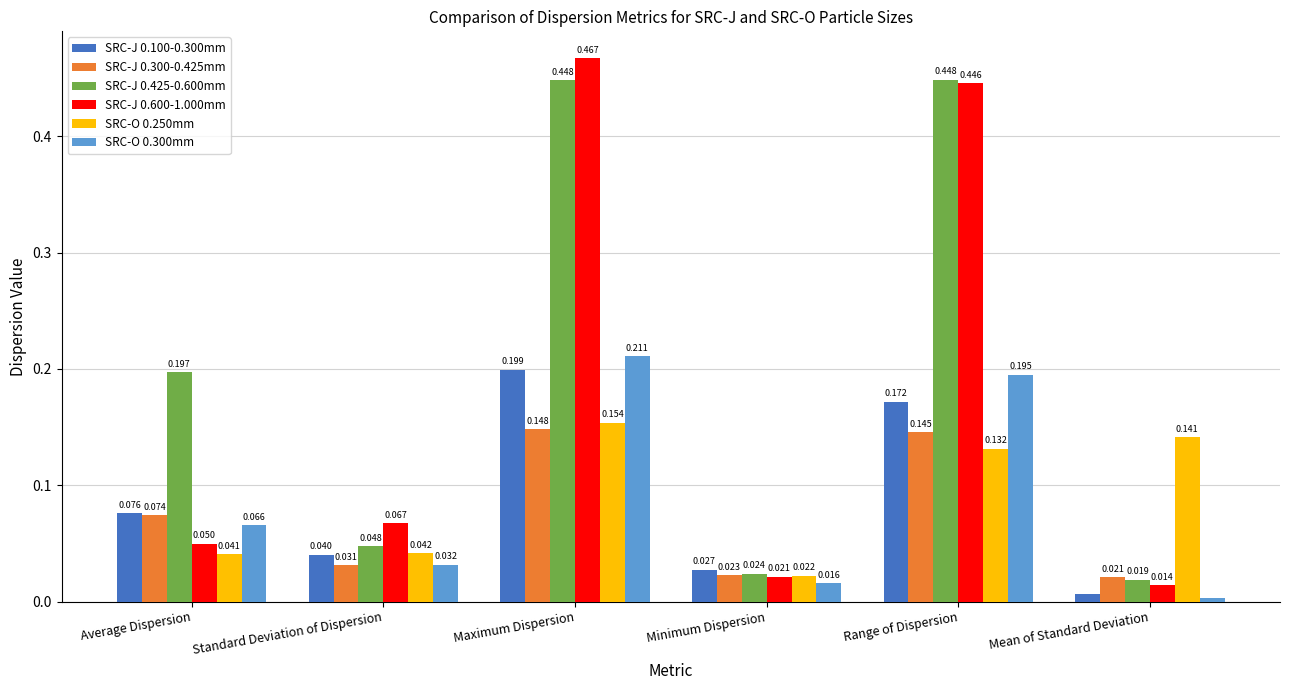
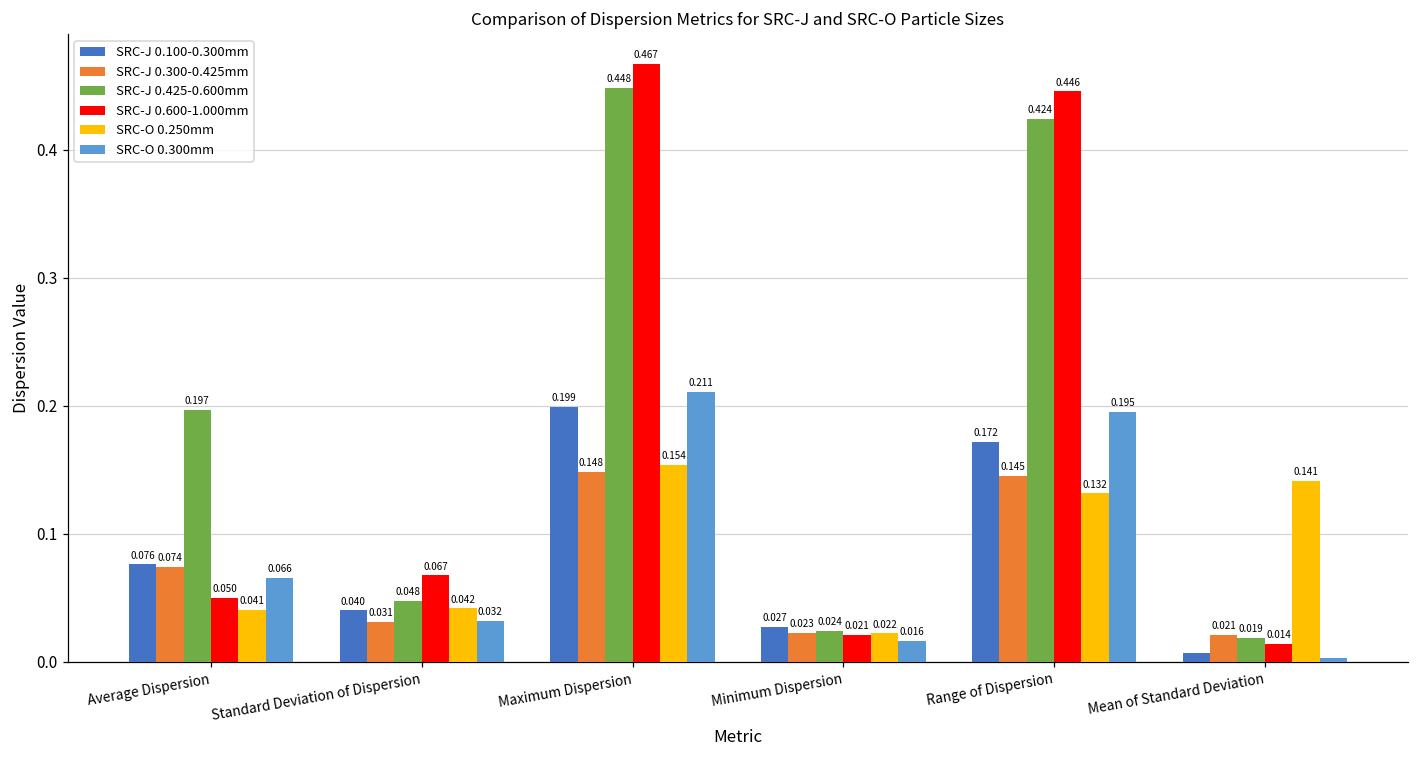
  {
    "SRC-J 0.300-0.425mm": {
      "Average Dispersion": 0.074,
      "Standard Deviation of Dispersion": 0.031,
      "Maximum Dispersion": 0.148,
      "Minimum Dispersion": 0.023,
      "Range of Dispersion": 0.145,
      "Mean of Standard Deviation": 0.021
    },
    "SRC-J 0.425-0.600mm": {
      "Average Dispersion": 0.197,
      "Standard Deviation of Dispersion": 0.048,
      "Maximum Dispersion": 0.448,
      "Minimum Dispersion": 0.024,
-     "Range of Dispersion": 0.448,
+     "Range of Dispersion": 0.424,
      "Mean of Standard Deviation": 0.019
    },
    "SRC-J 0.600-1.000mm": {
      "Average Dispersion": 0.050,
      "Standard Deviation of Dispersion": 0.067,
      "Maximum Dispersion": 0.467,
      "Minimum Dispersion": 0.021,
      "Range of Dispersion": 0.446,
      "Mean of Standard Deviation": 0.014
    },
    "SRC-O 0.250mm": {
      "Average Dispersion": 0.041,
      "Standard Deviation of Dispersion": 0.042,
      "Maximum Dispersion": 0.154,
      "Minimum Dispersion": 0.022,
      "Range of Dispersion": 0.132,
      "Mean of Standard Deviation": 0.141
    }
  }
